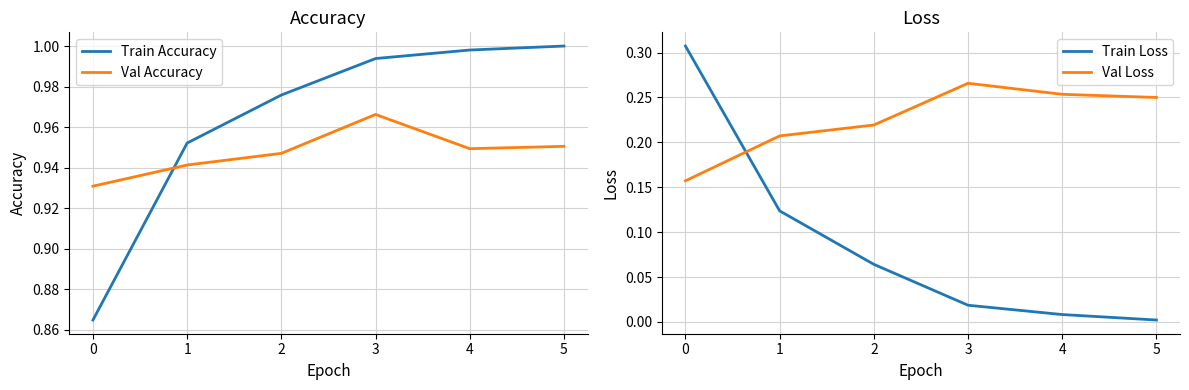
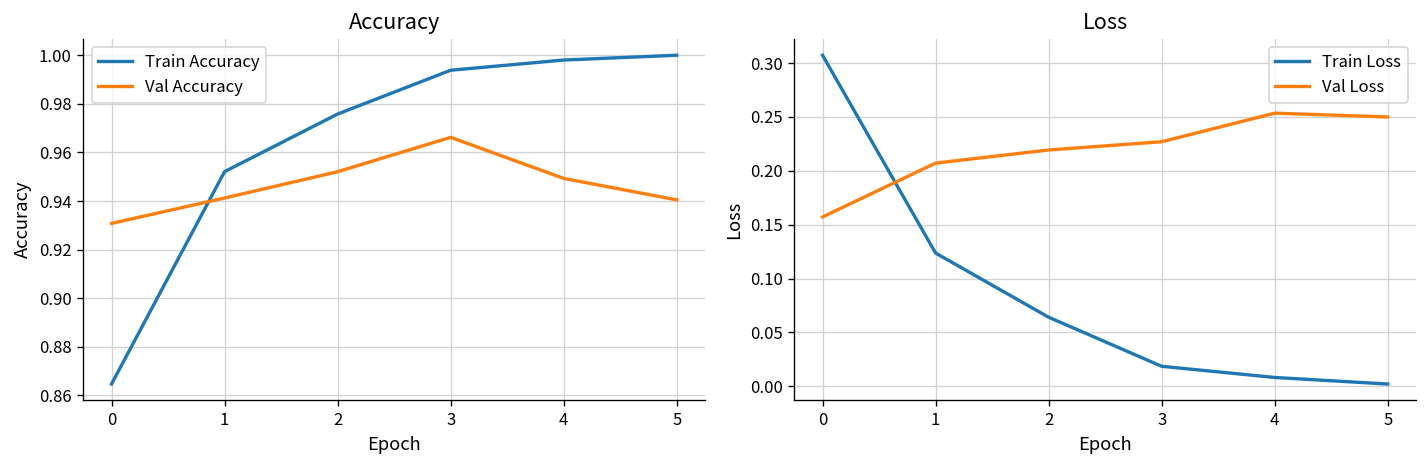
  {
    "Accuracy": {
      "Train Accuracy": {
        "0": 0.865,
        "1": 0.952,
        "2": 0.976,
        "3": 0.994,
        "4": 0.998,
        "5": 1.000
      },
      "Val Accuracy": {
        "0": 0.931,
        "1": 0.941,
-       "2": 0.947,
+       "2": 0.952,
        "3": 0.966,
        "4": 0.949,
-       "5": 0.950
+       "5": 0.940
      }
    },
    "Loss": {
      "Train Loss": {
        "0": 0.31,
        "1": 0.12,
        "2": 0.06,
        "3": 0.02,
        "4": 0.01,
        "5": 0.00
      },
      "Val Loss": {
        "0": 0.16,
        "1": 0.21,
        "2": 0.22,
-       "3": 0.27,
+       "3": 0.23,
        "4": 0.25,
        "5": 0.25
      }
    }
  }
